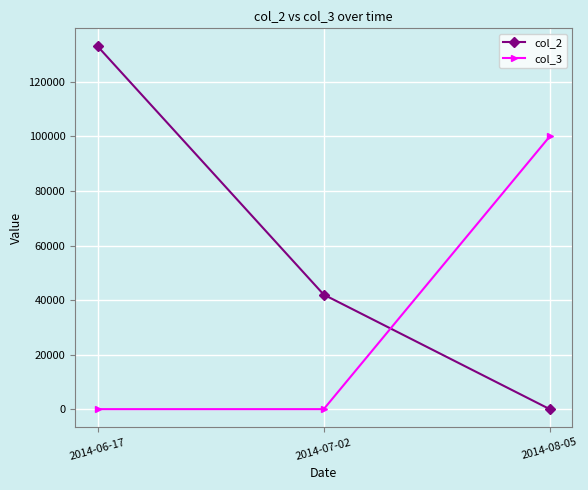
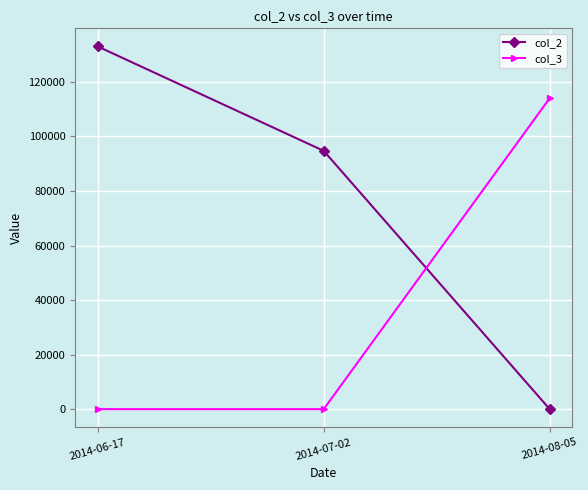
  {
    "col_2": {
      "2014-06-17": 133000,
-     "2014-07-02": 42000,
+     "2014-07-02": 95000,
      "2014-08-05": 0
    },
    "col_3": {
      "2014-06-17": 0,
      "2014-07-02": 0,
-     "2014-08-05": 100000
+     "2014-08-05": 114000
    }
  }
